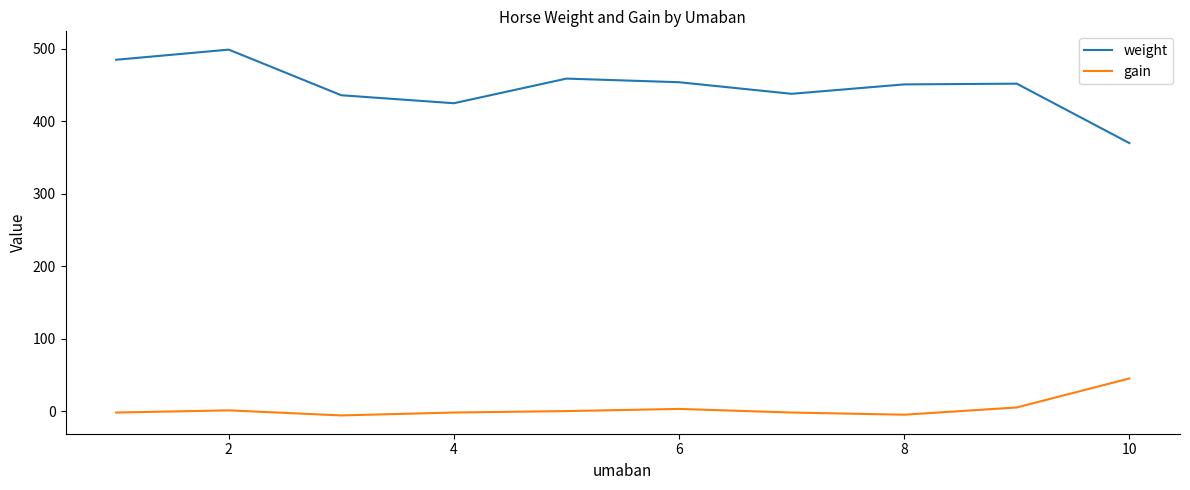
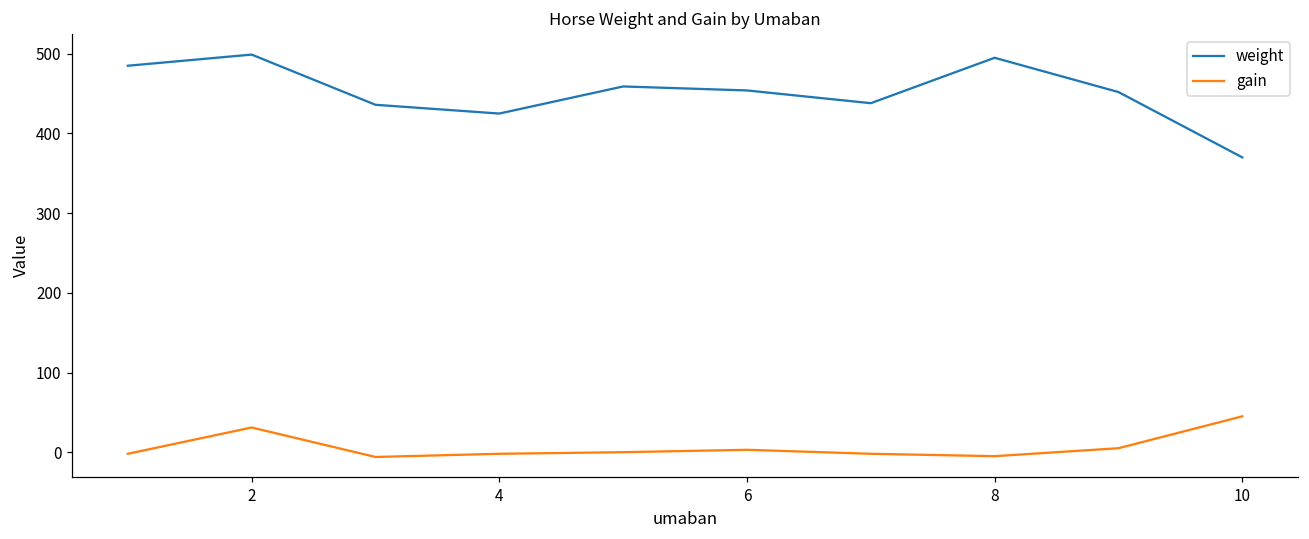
  {
    "weight": {
      "2": 500,
      "4": 430,
      "6": 450,
-     "8": 450,
+     "8": 500,
      "10": 370
    },
    "gain": {
-     "2": 0,
+     "2": 30,
      "4": 0,
      "6": 0,
      "8": -10,
      "10": 50
    }
  }
